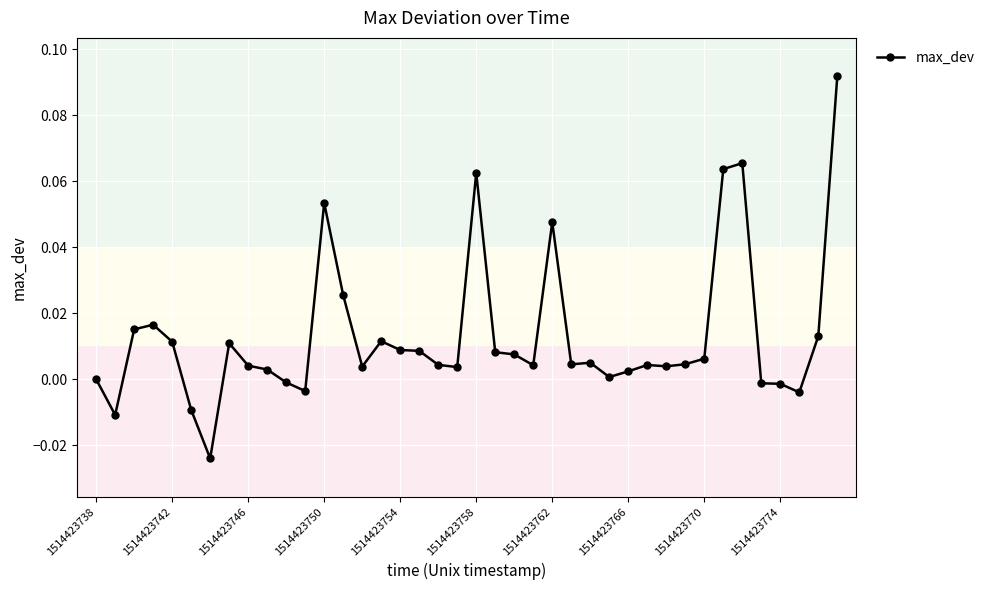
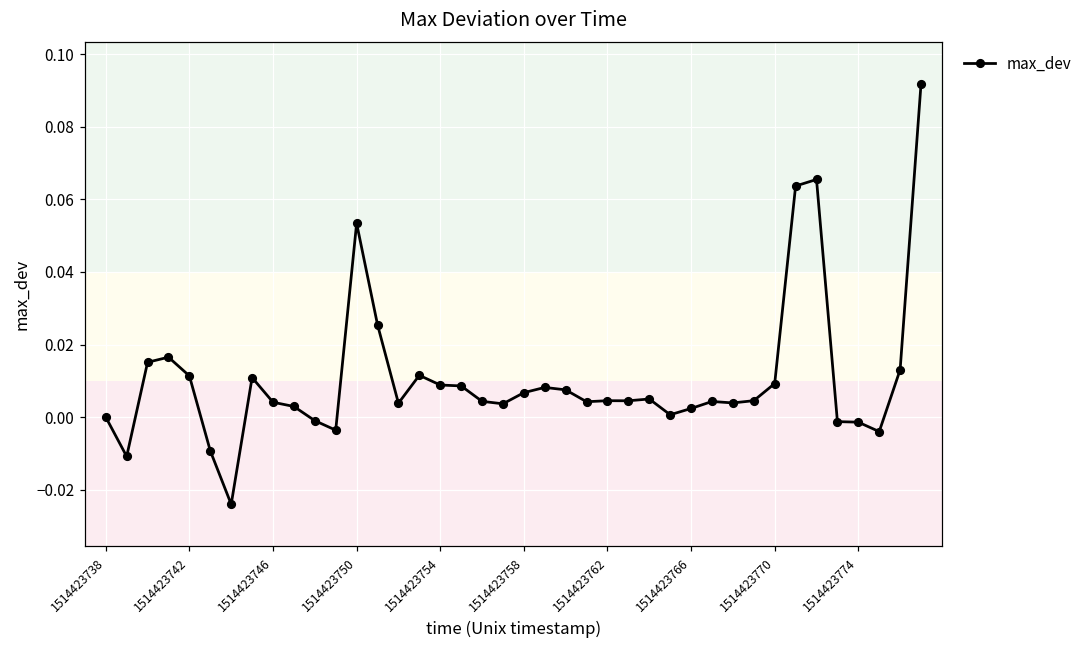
  {
    "1514423738": 0.000,
    "1514423742": 0.011,
    "1514423746": 0.004,
    "1514423750": 0.053,
    "1514423754": 0.009,
-   "1514423758": 0.063,
-   "1514423762": 0.048,
+   "1514423758": 0.007,
+   "1514423762": 0.005,
    "1514423766": 0.002,
-   "1514423770": 0.006,
+   "1514423770": 0.009,
    "1514423774": -0.001
  }
